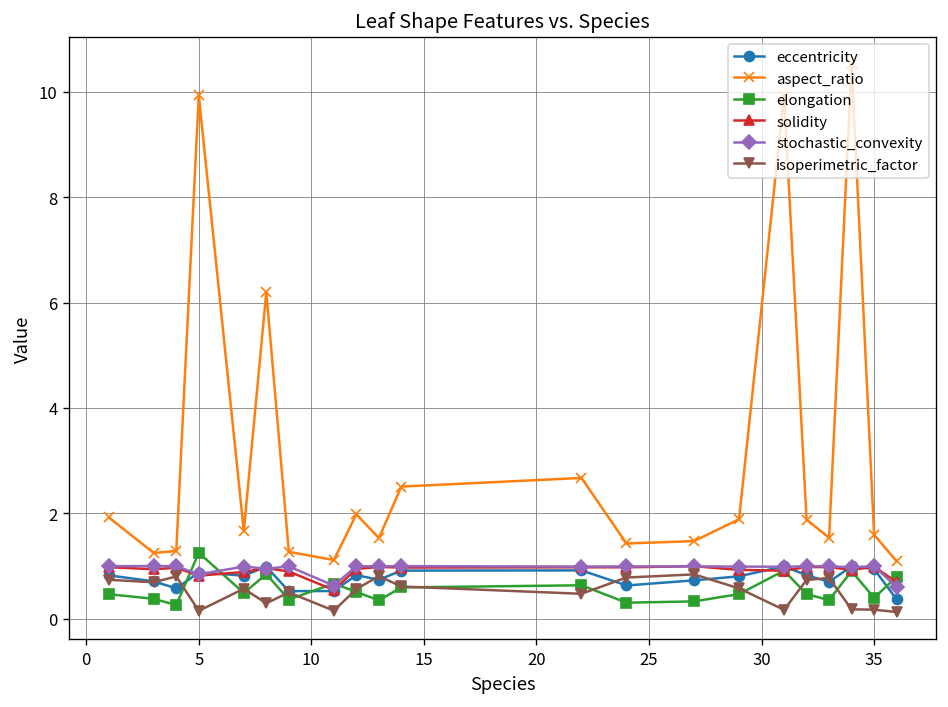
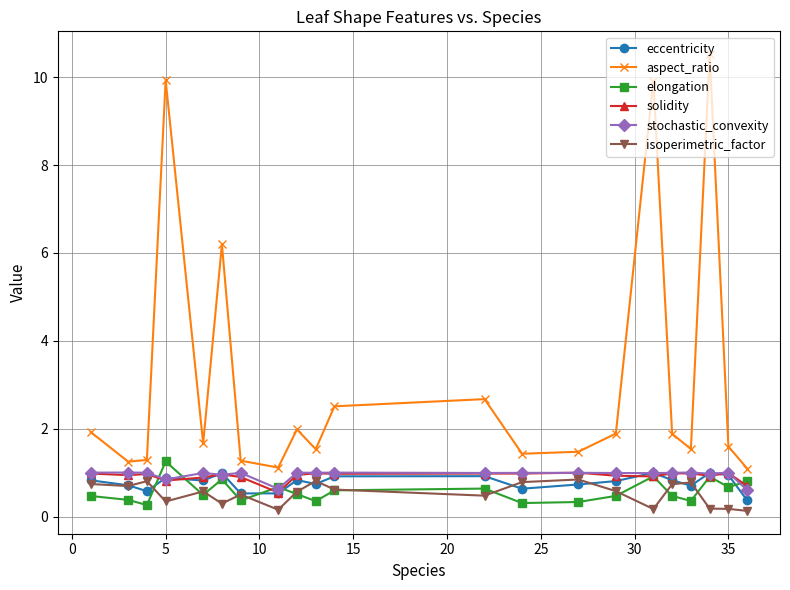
  {
    "aspect_ratio": {
      "5": 9.9,
      "35": 1.6
    },
    "elongation": {
      "5": 1.3,
-     "35": 0.4
+     "35": 0.7
    },
    "isoperimetric_factor": {
-     "5": 0.2,
+     "5": 0.3,
      "35": 0.2
    }
  }
